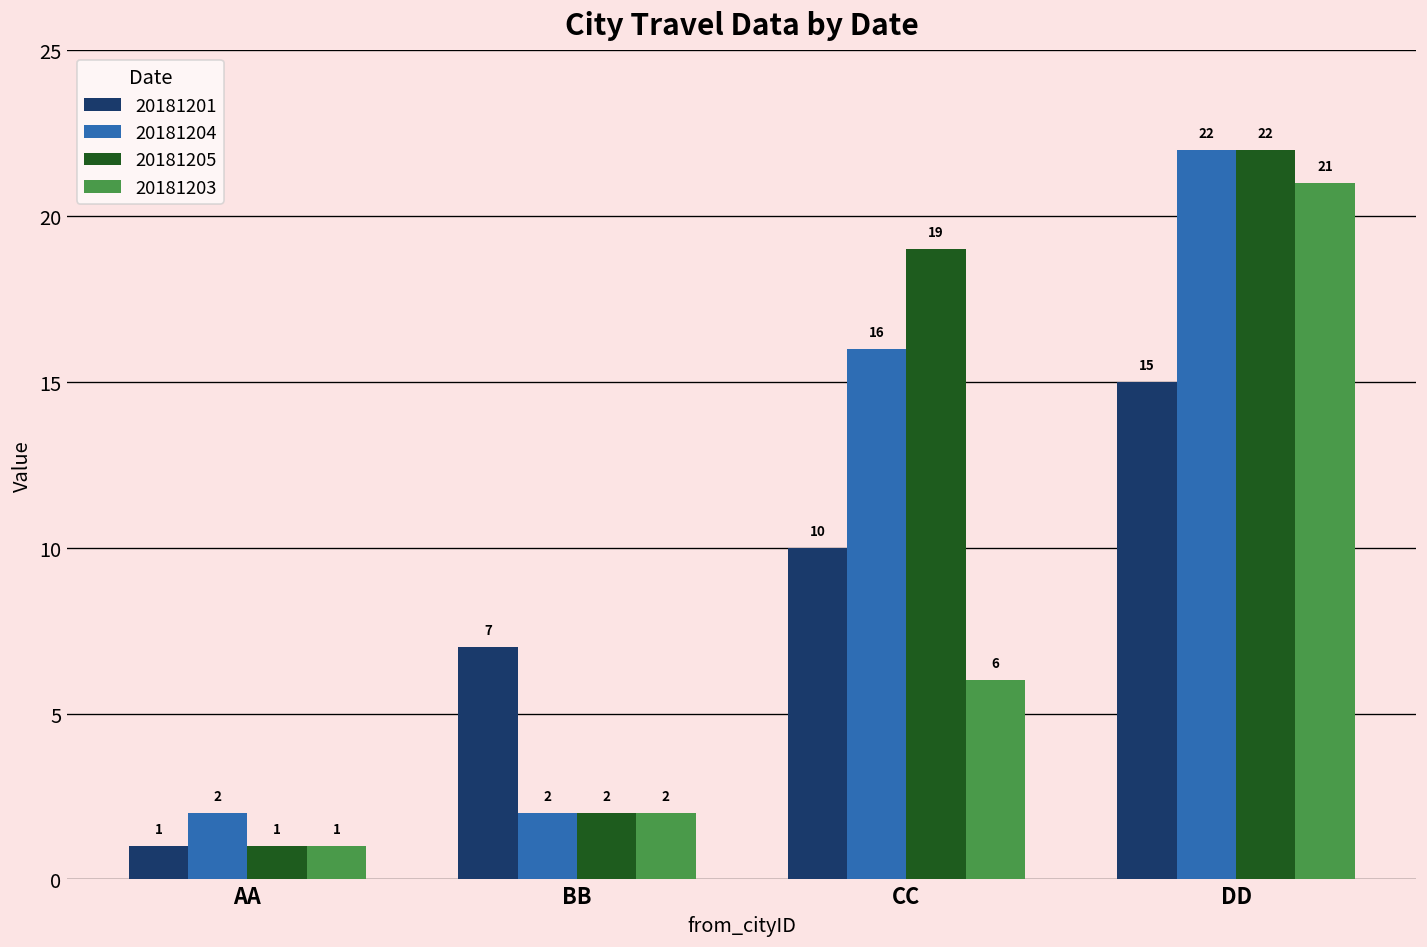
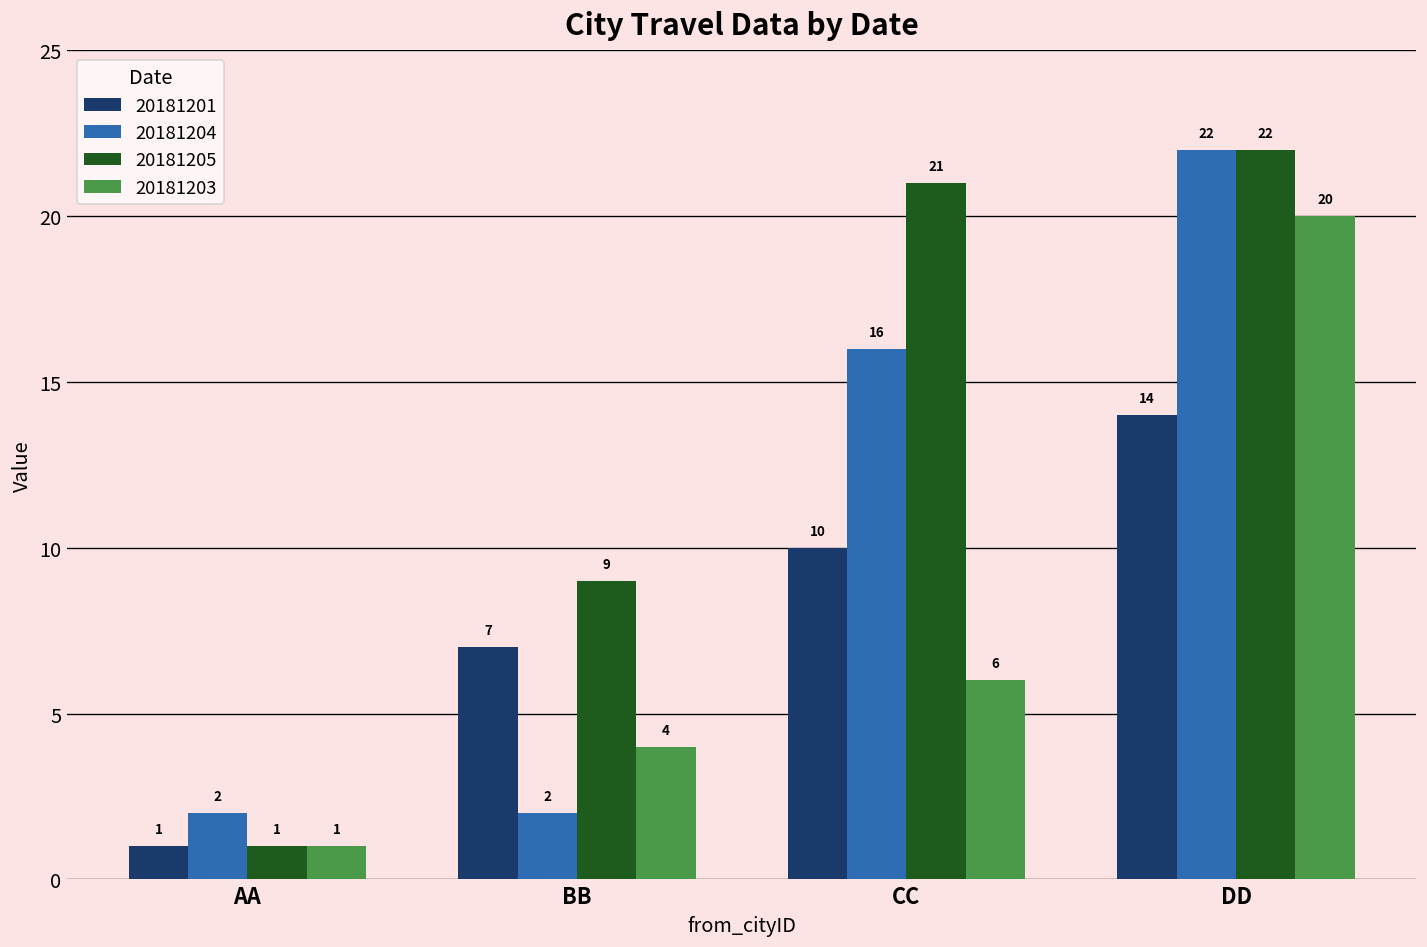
  {
    "20181201": {
      "AA": 1,
      "BB": 7,
      "CC": 10,
-     "DD": 15
+     "DD": 14
    },
    "20181204": {
      "AA": 2,
      "BB": 2,
      "CC": 16,
      "DD": 22
    },
    "20181205": {
      "AA": 1,
-     "BB": 2,
-     "CC": 19,
+     "BB": 9,
+     "CC": 21,
      "DD": 22
    },
    "20181203": {
      "AA": 1,
-     "BB": 2,
+     "BB": 4,
      "CC": 6,
-     "DD": 21
+     "DD": 20
    }
  }
